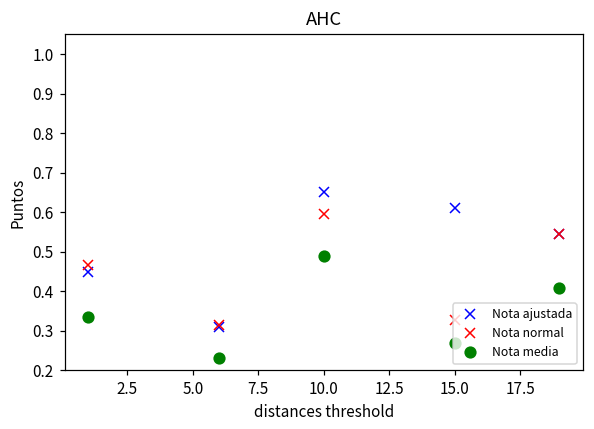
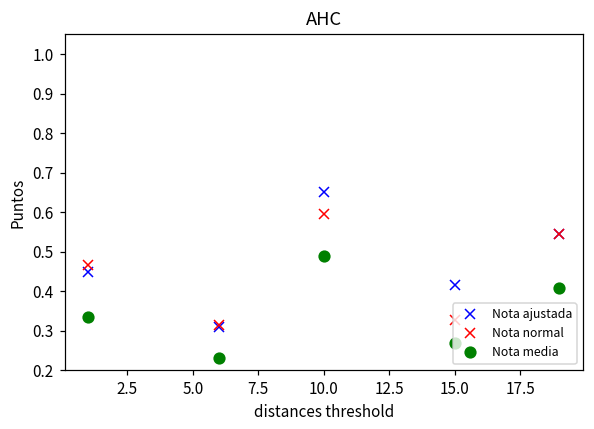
  {
    "Nota ajustada": {
      "10.0": 0.65,
-     "15.0": 0.61
+     "15.0": 0.42
    },
    "Nota normal": {
      "10.0": 0.60
    },
    "Nota media": {
      "10.0": 0.49
    }
  }
